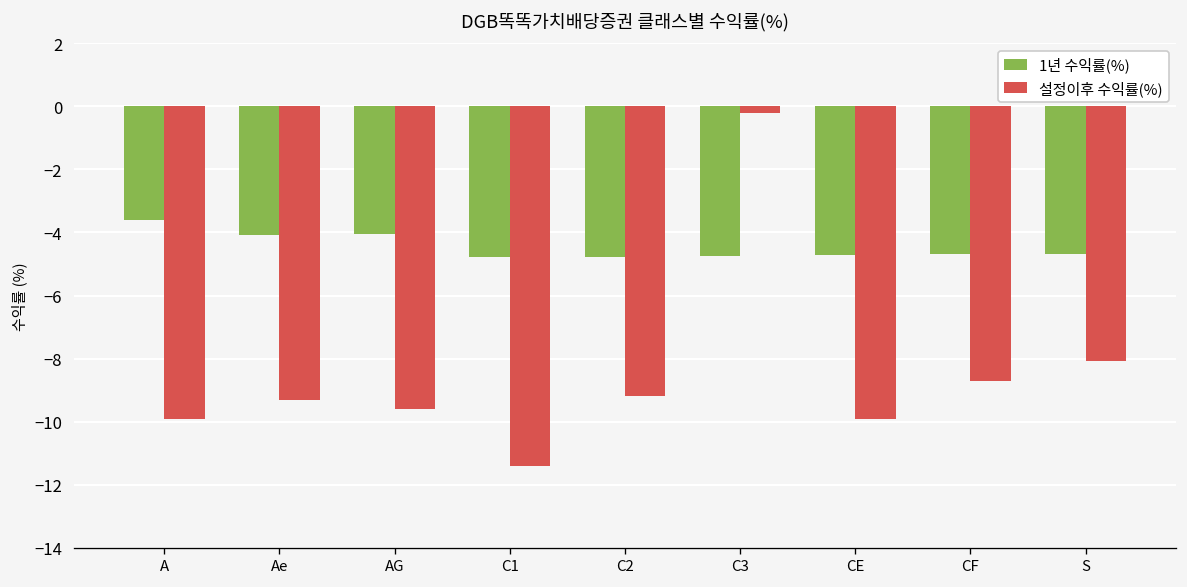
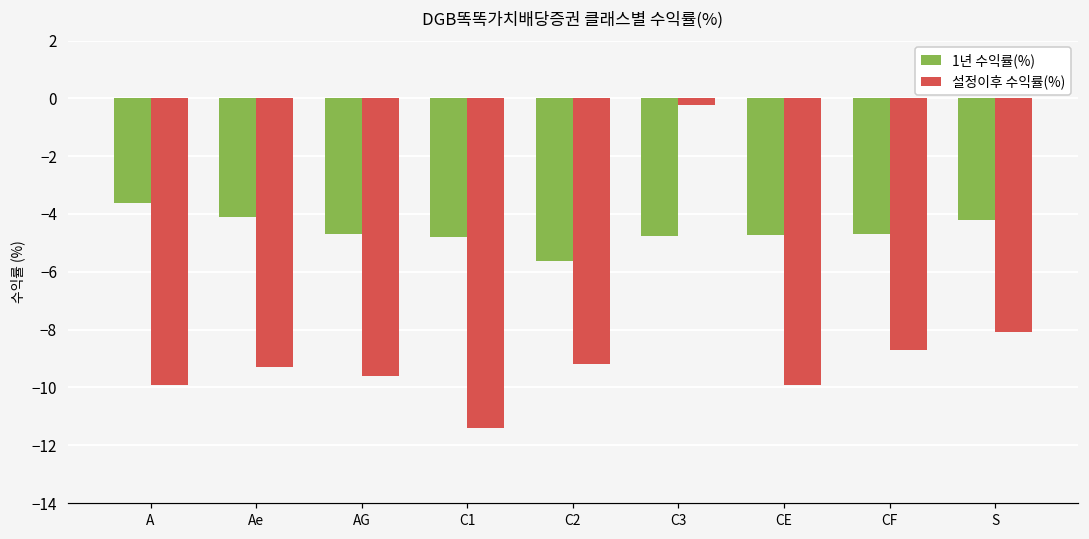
  {
    "1년 수익률(%)": {
      "A": -3.6,
      "Ae": -4.1,
-     "AG": -4.1,
+     "AG": -4.7,
      "C1": -4.8,
-     "C2": -4.8,
+     "C2": -5.6,
      "C3": -4.8,
      "CE": -4.7,
      "CF": -4.7,
-     "S": -4.7
+     "S": -4.2
    },
    "설정이후 수익률(%)": {
      "A": -9.9,
      "Ae": -9.3,
      "AG": -9.6,
      "C1": -11.4,
      "C2": -9.2,
      "C3": -0.2,
      "CE": -9.9,
      "CF": -8.7,
      "S": -8.1
    }
  }
